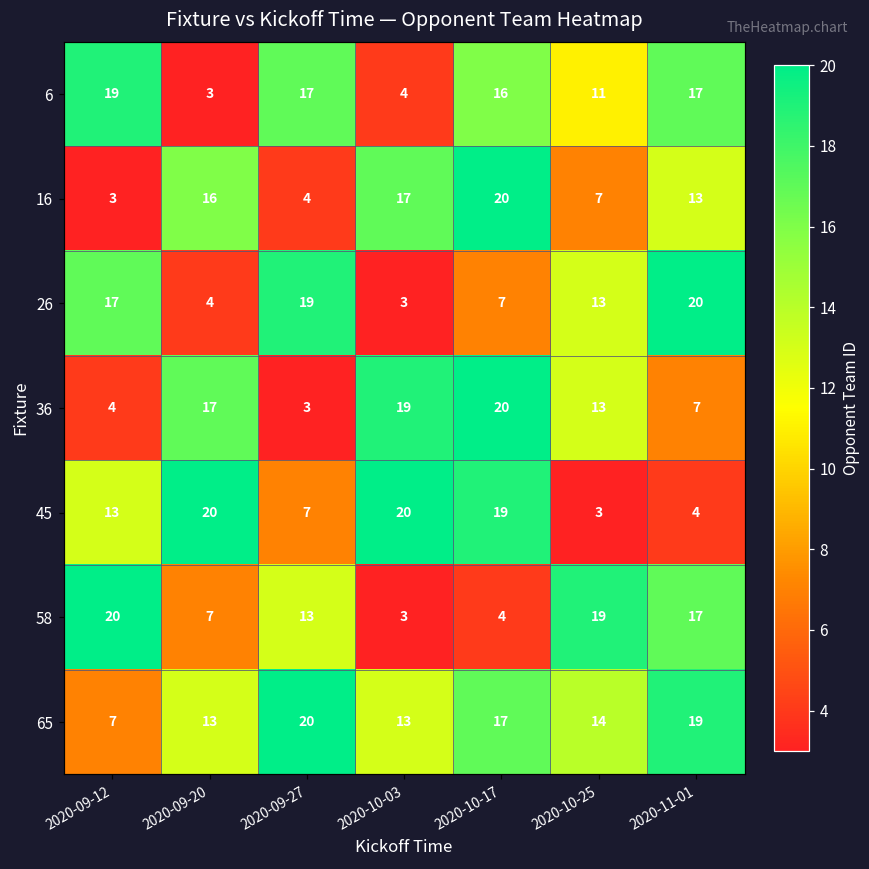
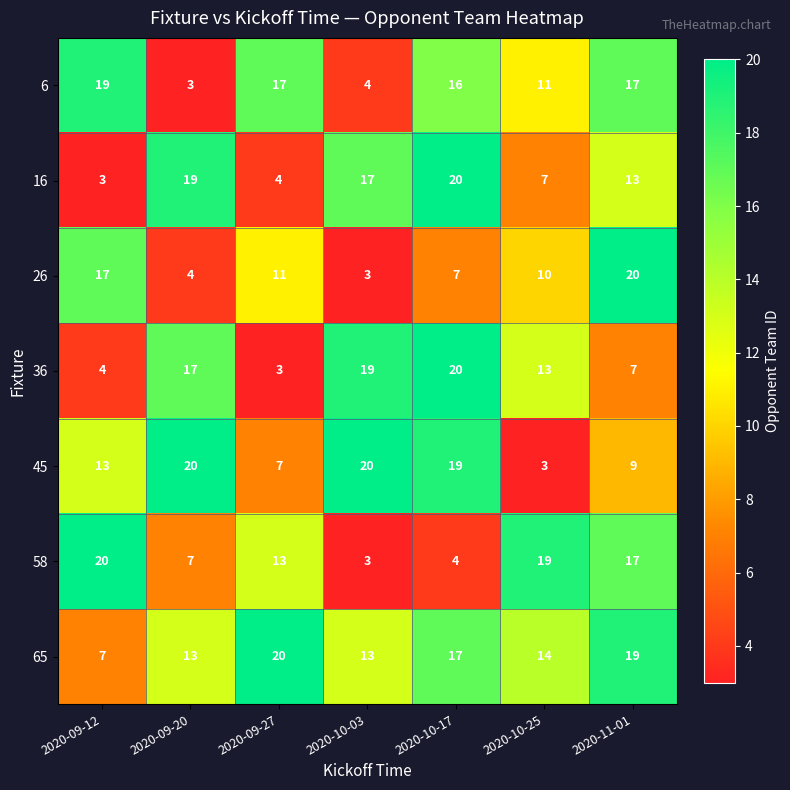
  {
    "6": {
      "2020-09-12": 19,
      "2020-09-20": 3,
      "2020-09-27": 17,
      "2020-10-03": 4,
      "2020-10-17": 16,
      "2020-10-25": 11,
      "2020-11-01": 17
    },
    "16": {
      "2020-09-12": 3,
-     "2020-09-20": 16,
+     "2020-09-20": 19,
      "2020-09-27": 4,
      "2020-10-03": 17,
      "2020-10-17": 20,
      "2020-10-25": 7,
      "2020-11-01": 13
    },
    "26": {
      "2020-09-12": 17,
      "2020-09-20": 4,
-     "2020-09-27": 19,
+     "2020-09-27": 11,
      "2020-10-03": 3,
      "2020-10-17": 7,
-     "2020-10-25": 13,
+     "2020-10-25": 10,
      "2020-11-01": 20
    },
    "36": {
      "2020-09-12": 4,
      "2020-09-20": 17,
      "2020-09-27": 3,
      "2020-10-03": 19,
      "2020-10-17": 20,
      "2020-10-25": 13,
      "2020-11-01": 7
    },
    "45": {
      "2020-09-12": 13,
      "2020-09-20": 20,
      "2020-09-27": 7,
      "2020-10-03": 20,
      "2020-10-17": 19,
      "2020-10-25": 3,
-     "2020-11-01": 4
+     "2020-11-01": 9
    },
    "58": {
      "2020-09-12": 20,
      "2020-09-20": 7,
      "2020-09-27": 13,
      "2020-10-03": 3,
      "2020-10-17": 4,
      "2020-10-25": 19,
      "2020-11-01": 17
    },
    "65": {
      "2020-09-12": 7,
      "2020-09-20": 13,
      "2020-09-27": 20,
      "2020-10-03": 13,
      "2020-10-17": 17,
      "2020-10-25": 14,
      "2020-11-01": 19
    }
  }
